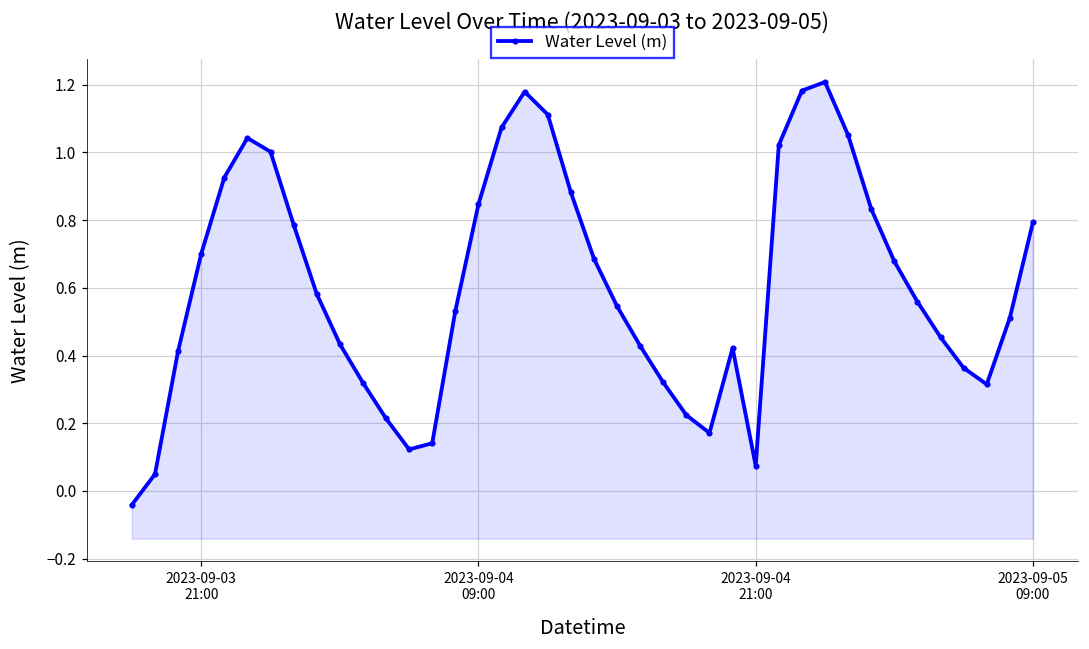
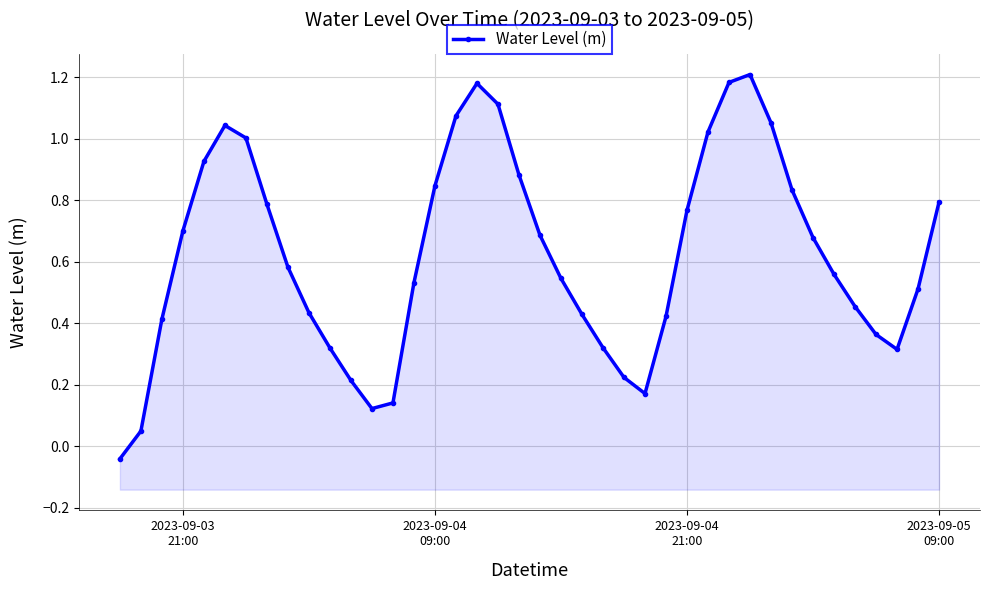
  {
    "2023-09-03 21:00": 0.70,
    "2023-09-04 09:00": 0.85,
-   "2023-09-04 21:00": 0.07,
+   "2023-09-04 21:00": 0.77,
    "2023-09-05 09:00": 0.79
  }
